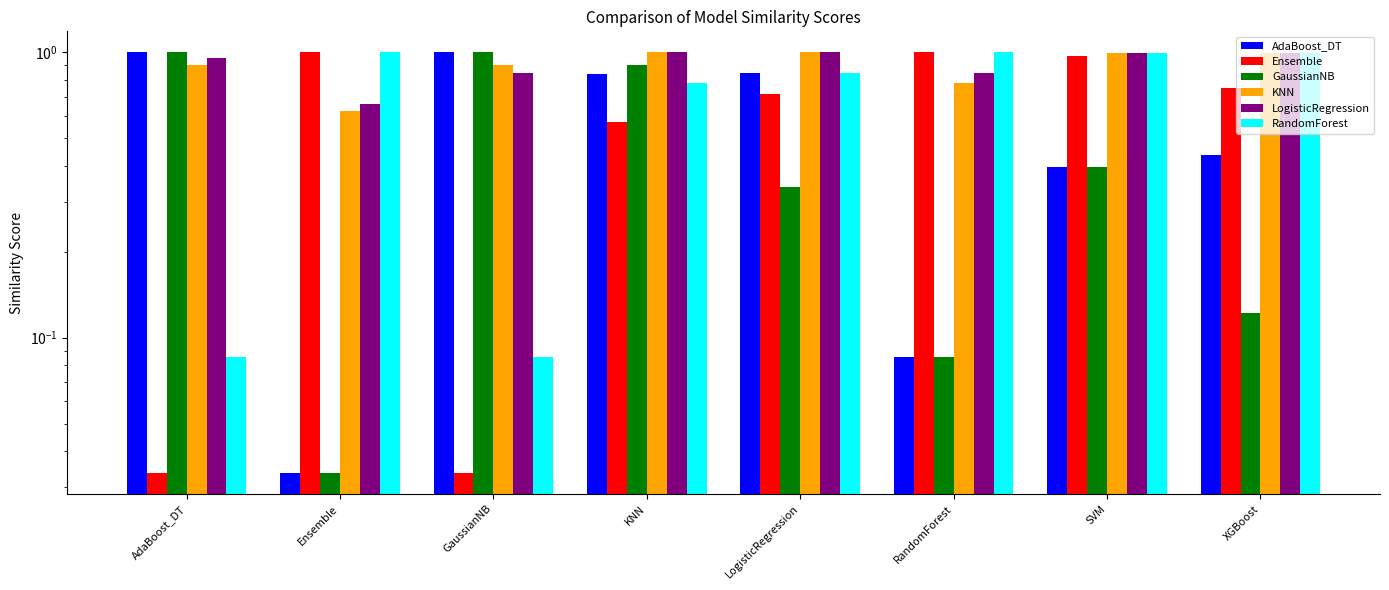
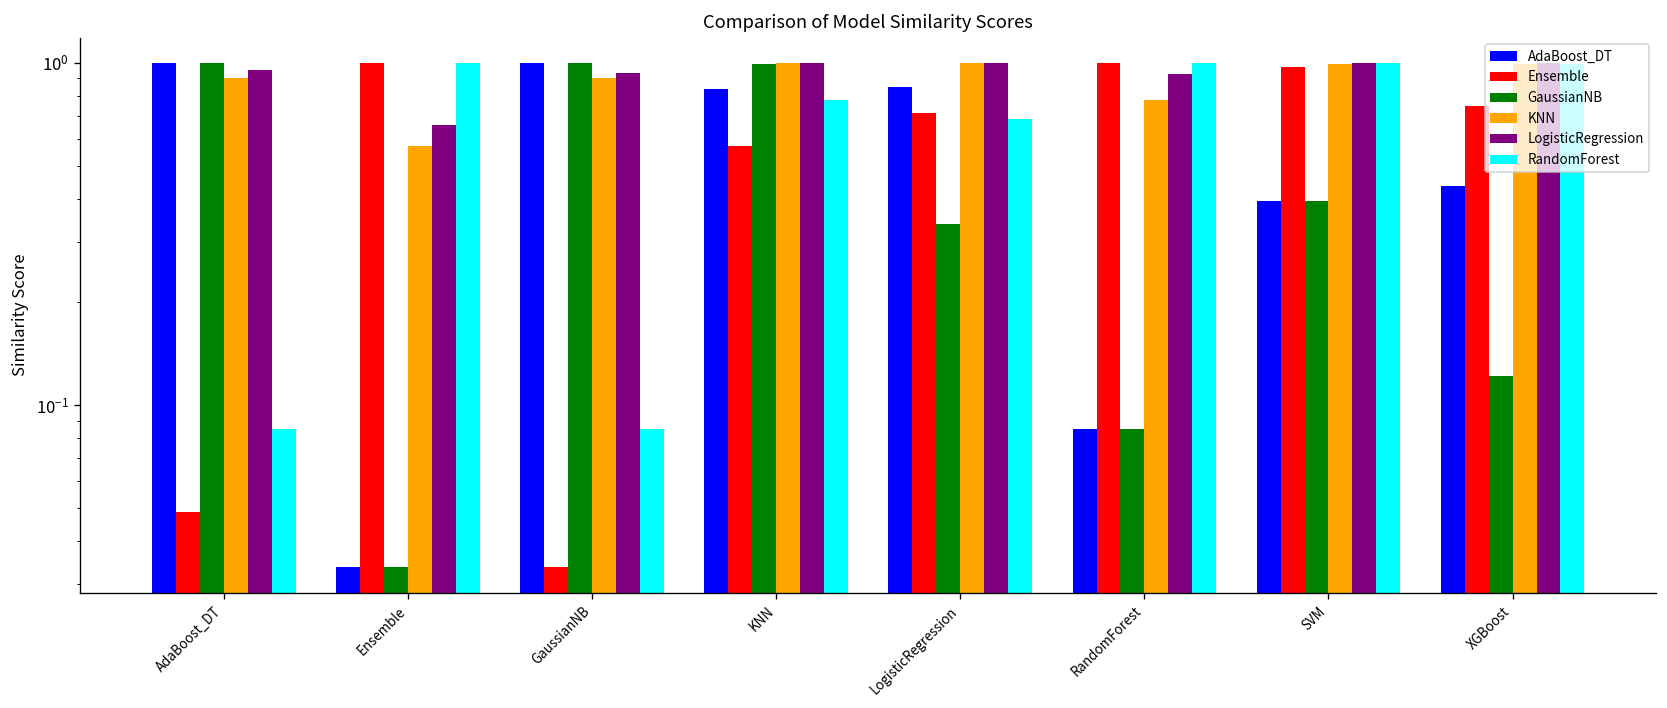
  {
    "AdaBoost_DT": {
      "AdaBoost_DT": 1.00,
      "Ensemble": 0.034,
      "GaussianNB": 1.00,
      "KNN": 0.84,
      "LogisticRegression": 0.85,
      "RandomForest": 0.085,
      "SVM": 0.40,
      "XGBoost": 0.44
    },
    "Ensemble": {
-     "AdaBoost_DT": 0.034,
+     "AdaBoost_DT": 0.049,
      "Ensemble": 1.00,
      "GaussianNB": 0.034,
      "KNN": 0.57,
      "LogisticRegression": 0.72,
      "RandomForest": 1.00,
      "SVM": 0.97,
      "XGBoost": 0.75
    },
    "GaussianNB": {
      "AdaBoost_DT": 1.00,
      "Ensemble": 0.034,
      "GaussianNB": 1.00,
-     "KNN": 0.90,
+     "KNN": 0.99,
      "LogisticRegression": 0.34,
      "RandomForest": 0.085,
      "SVM": 0.40,
      "XGBoost": 0.12
    },
    "KNN": {
      "AdaBoost_DT": 0.90,
-     "Ensemble": 0.62,
+     "Ensemble": 0.57,
      "GaussianNB": 0.90,
      "KNN": 1.00,
      "LogisticRegression": 1.00,
      "RandomForest": 0.78,
      "SVM": 0.99
    },
    "LogisticRegression": {
      "AdaBoost_DT": 0.95,
      "Ensemble": 0.66,
-     "GaussianNB": 0.85,
+     "GaussianNB": 0.94,
      "KNN": 1.00,
      "LogisticRegression": 1.00,
-     "RandomForest": 0.85,
+     "RandomForest": 0.93,
      "SVM": 1.00
    },
    "RandomForest": {
      "AdaBoost_DT": 0.085,
      "Ensemble": 1.00,
      "GaussianNB": 0.085,
      "KNN": 0.78,
-     "LogisticRegression": 0.85,
+     "LogisticRegression": 0.69,
      "RandomForest": 1.00,
      "SVM": 1.00
    }
  }
